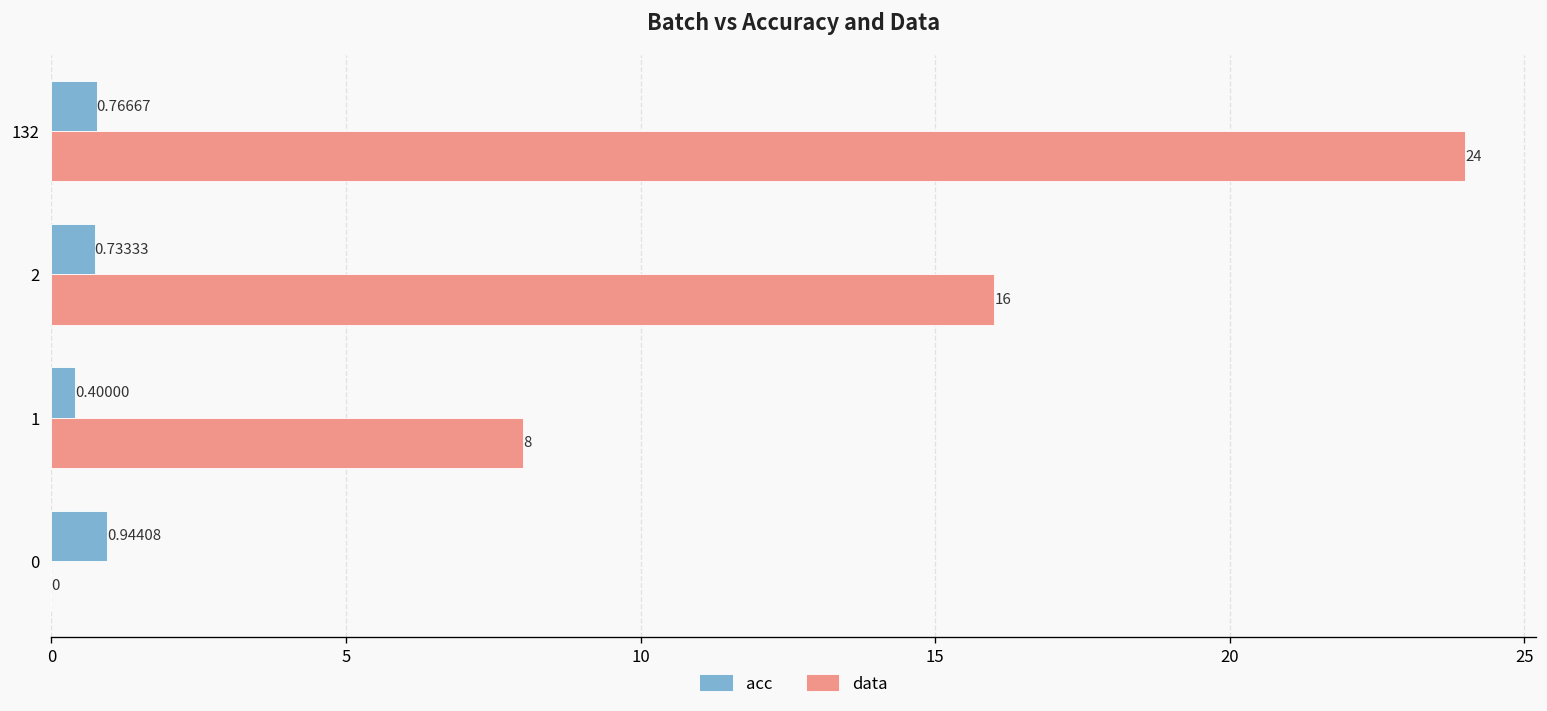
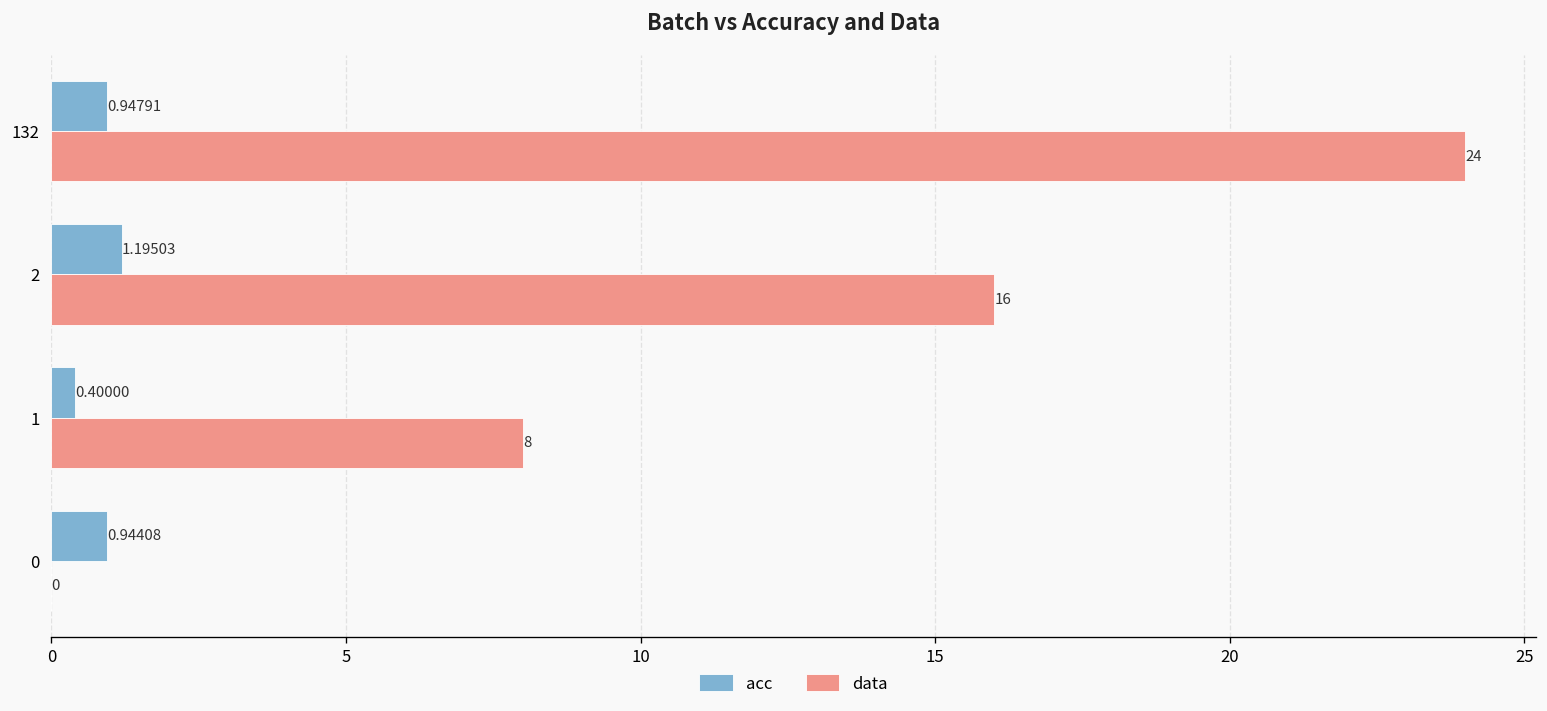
  {
    "acc": {
-     "132": 0.76667,
-     "2": 0.73333,
+     "132": 0.94791,
+     "2": 1.19503,
      "1": 0.40000,
      "0": 0.94408
    },
    "data": {
      "132": 24,
      "2": 16,
      "1": 8,
      "0": 0
    }
  }
